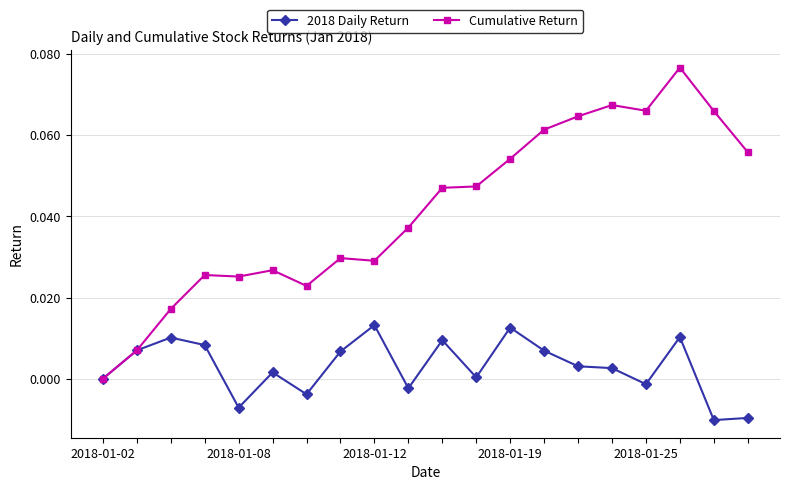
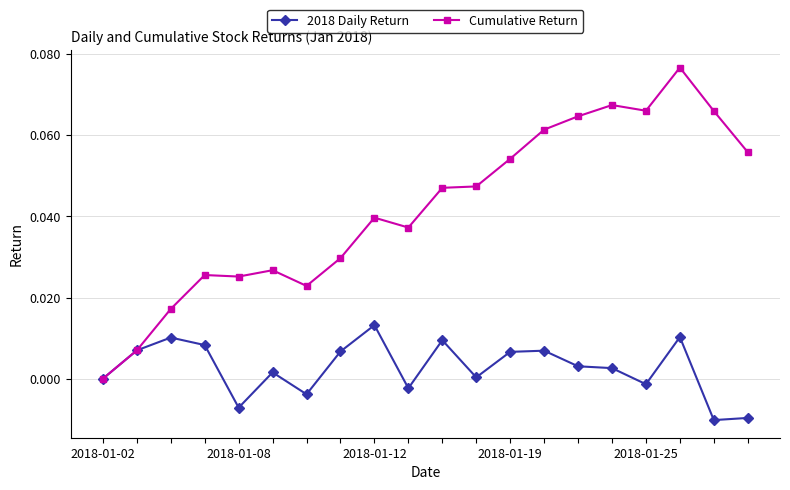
  {
    "2018 Daily Return": {
      "2018-01-08": -0.007,
      "2018-01-12": 0.013,
-     "2018-01-19": 0.013,
+     "2018-01-19": 0.007,
      "2018-01-25": -0.001
    },
    "Cumulative Return": {
      "2018-01-08": 0.025,
-     "2018-01-12": 0.029,
+     "2018-01-12": 0.040,
      "2018-01-19": 0.054,
      "2018-01-25": 0.066
    }
  }
